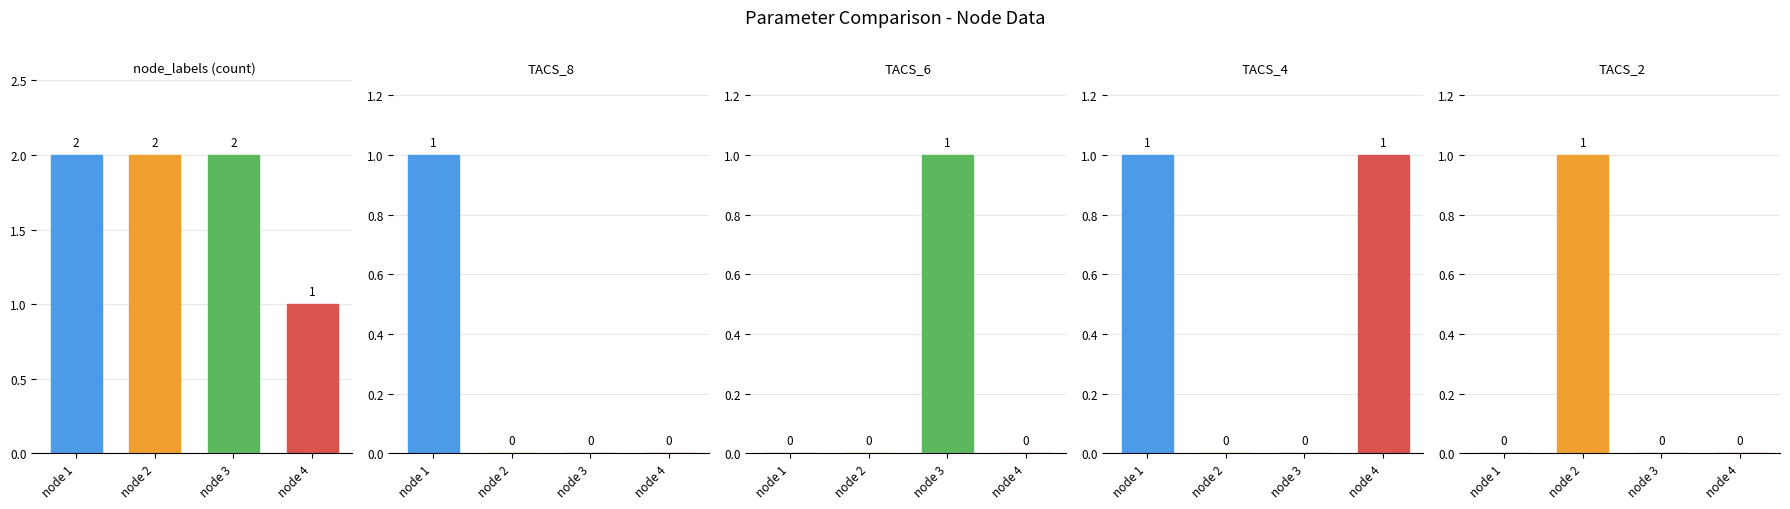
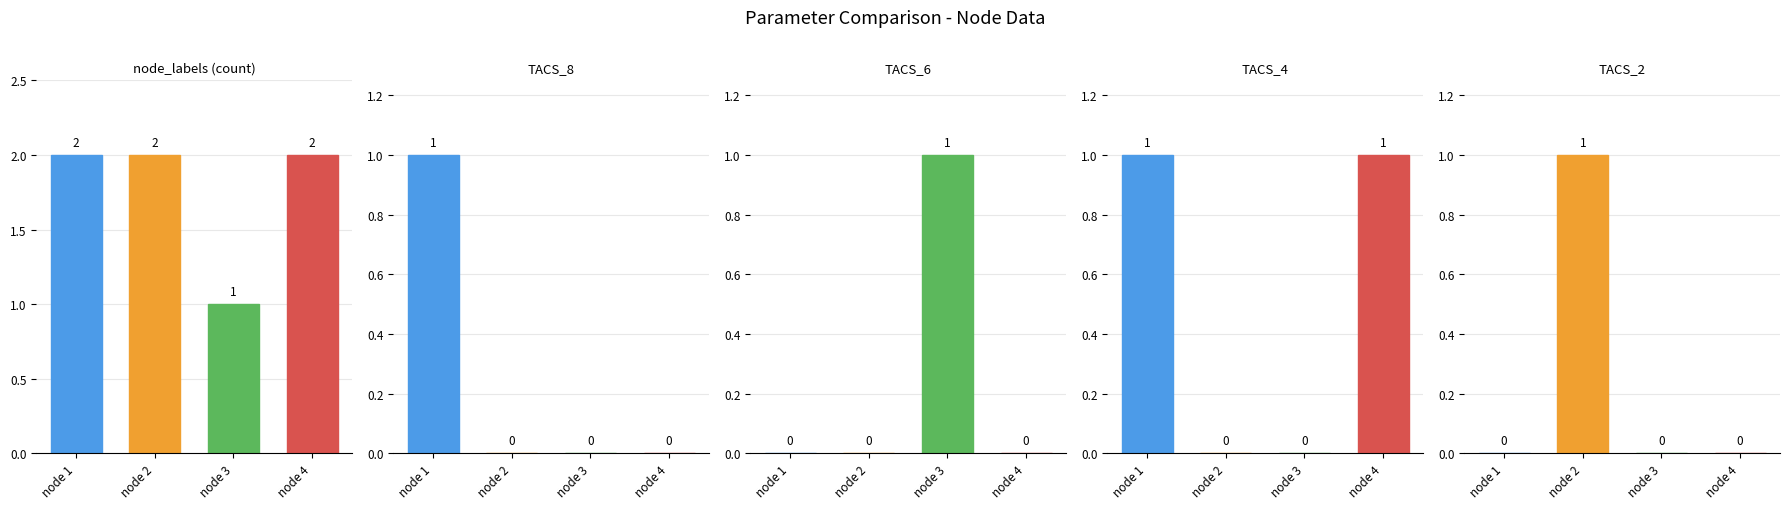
  {
    "node_labels (count)": {
      "node 1": 2,
      "node 2": 2,
-     "node 3": 2,
-     "node 4": 1
+     "node 3": 1,
+     "node 4": 2
    },
    "TACS_8": {
      "node 1": 1,
      "node 2": 0,
      "node 3": 0,
      "node 4": 0
    },
    "TACS_6": {
      "node 1": 0,
      "node 2": 0,
      "node 3": 1,
      "node 4": 0
    },
    "TACS_4": {
      "node 1": 1,
      "node 2": 0,
      "node 3": 0,
      "node 4": 1
    },
    "TACS_2": {
      "node 1": 0,
      "node 2": 1,
      "node 3": 0,
      "node 4": 0
    }
  }
